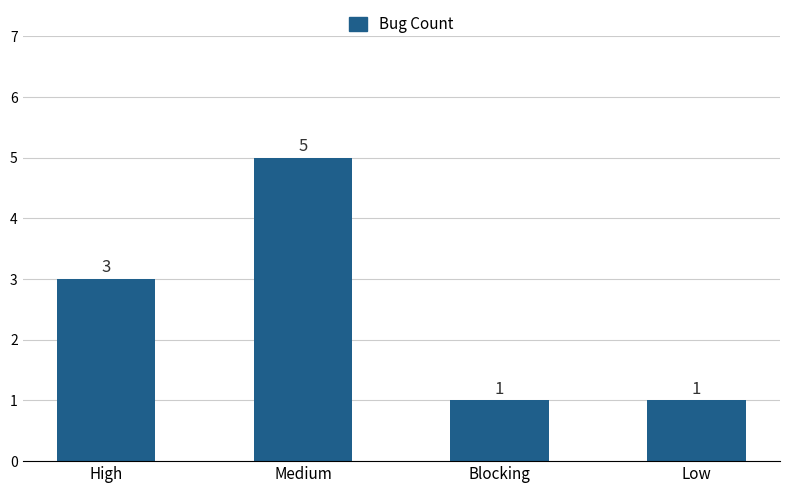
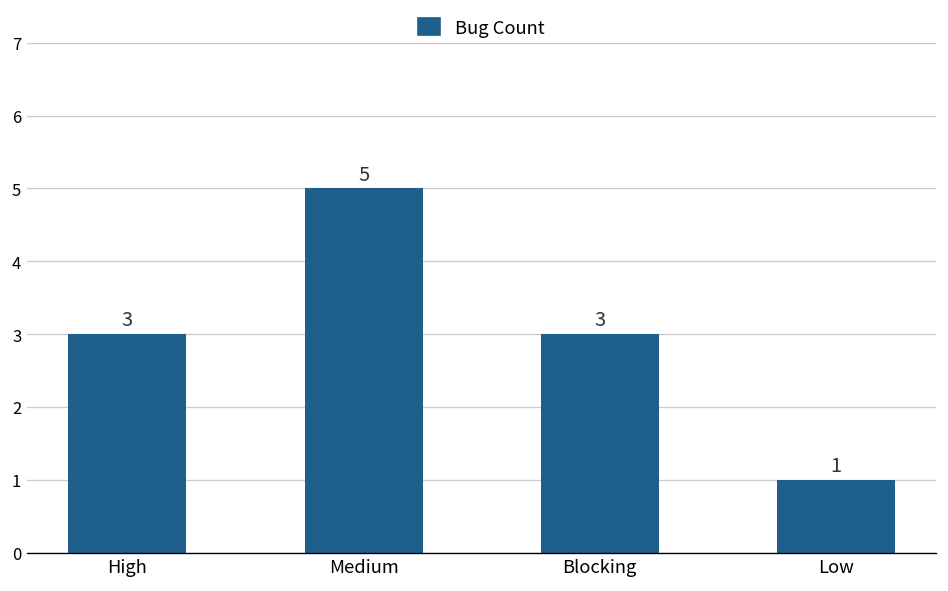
  {
    "High": 3,
    "Medium": 5,
-   "Blocking": 1,
+   "Blocking": 3,
    "Low": 1
  }
